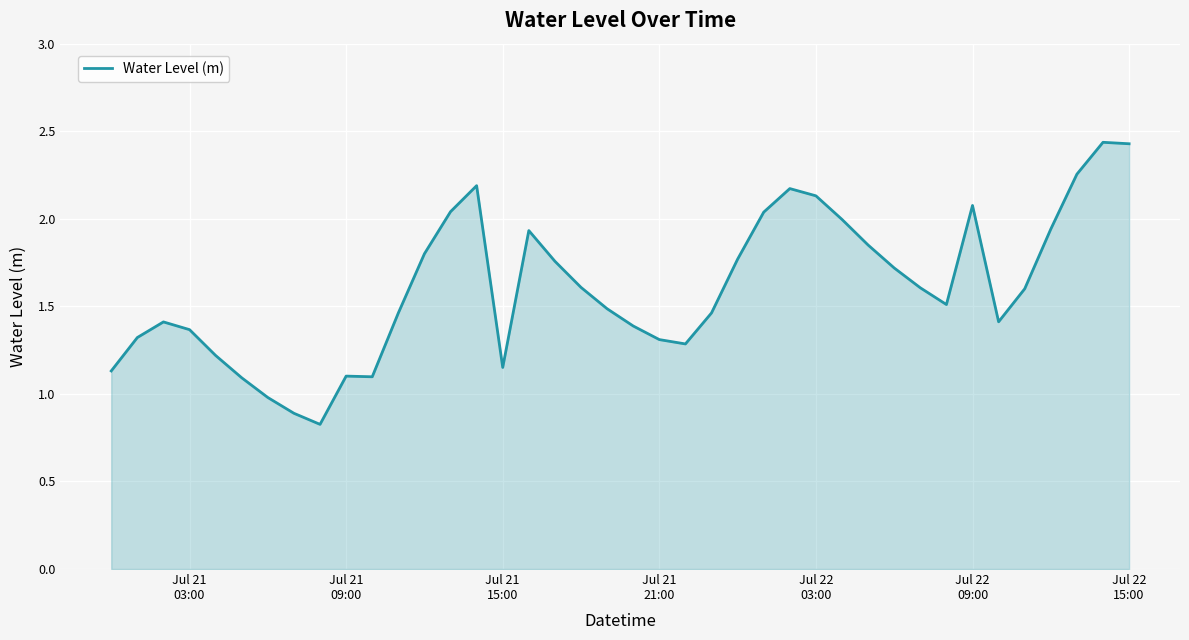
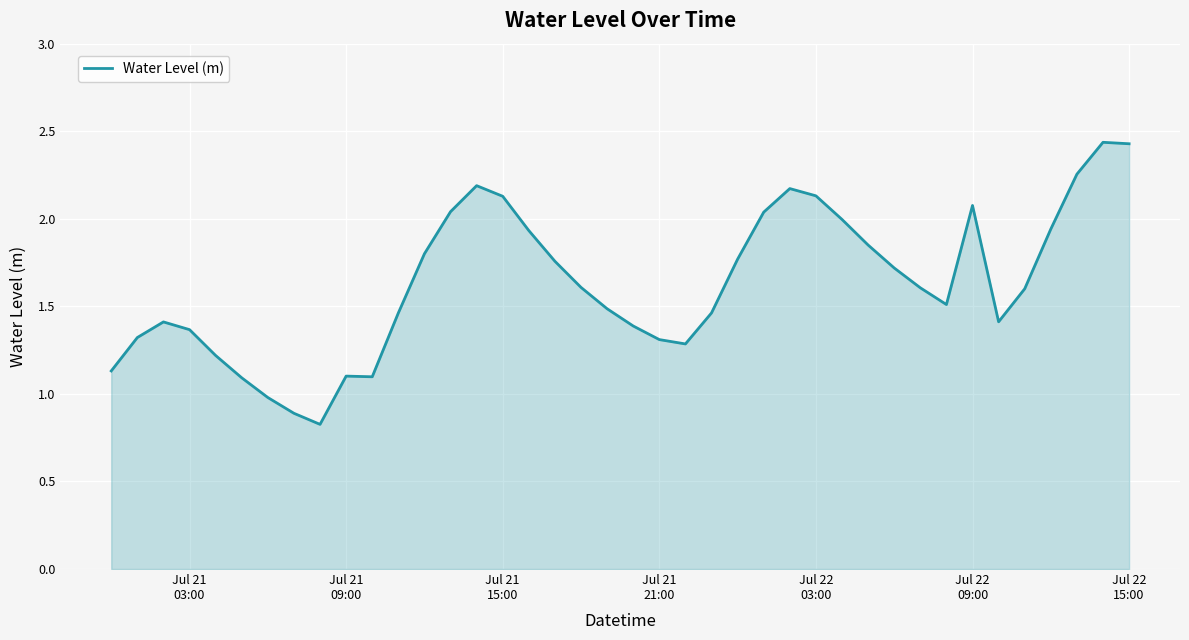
  {
    "Jul 21 03:00": 1.37,
    "Jul 21 09:00": 1.10,
-   "Jul 21 15:00": 1.15,
+   "Jul 21 15:00": 2.13,
    "Jul 21 21:00": 1.31,
    "Jul 22 03:00": 2.13,
    "Jul 22 09:00": 2.08,
    "Jul 22 15:00": 2.43
  }
